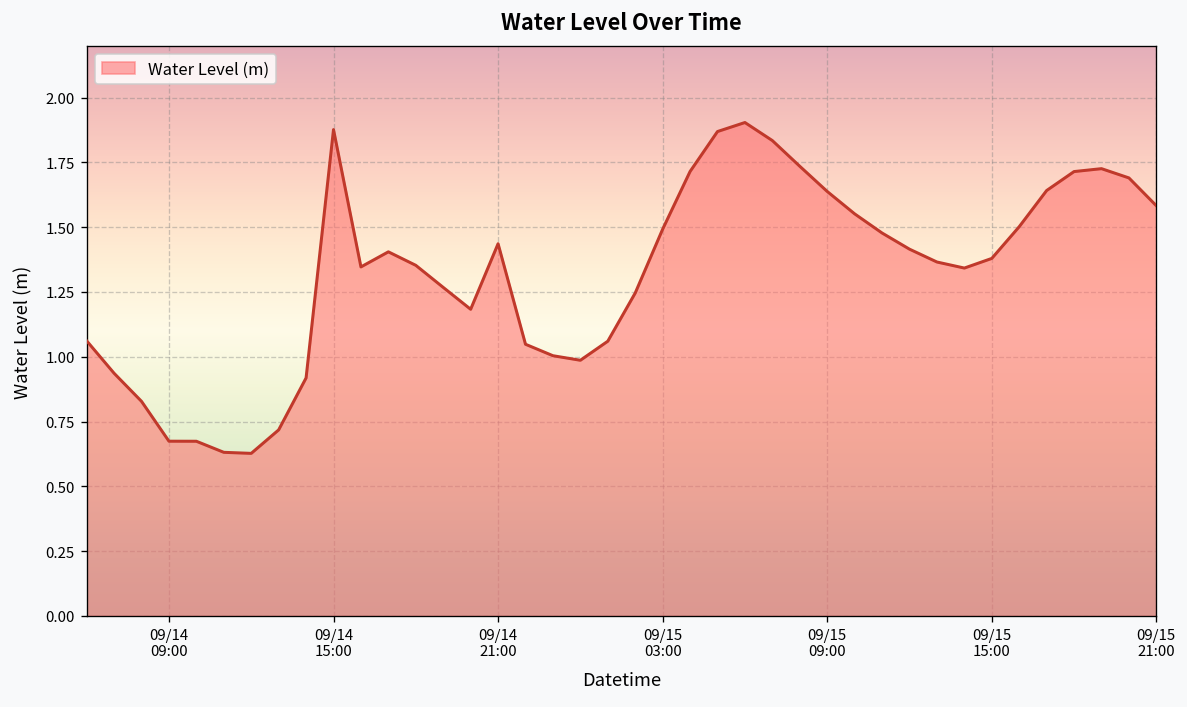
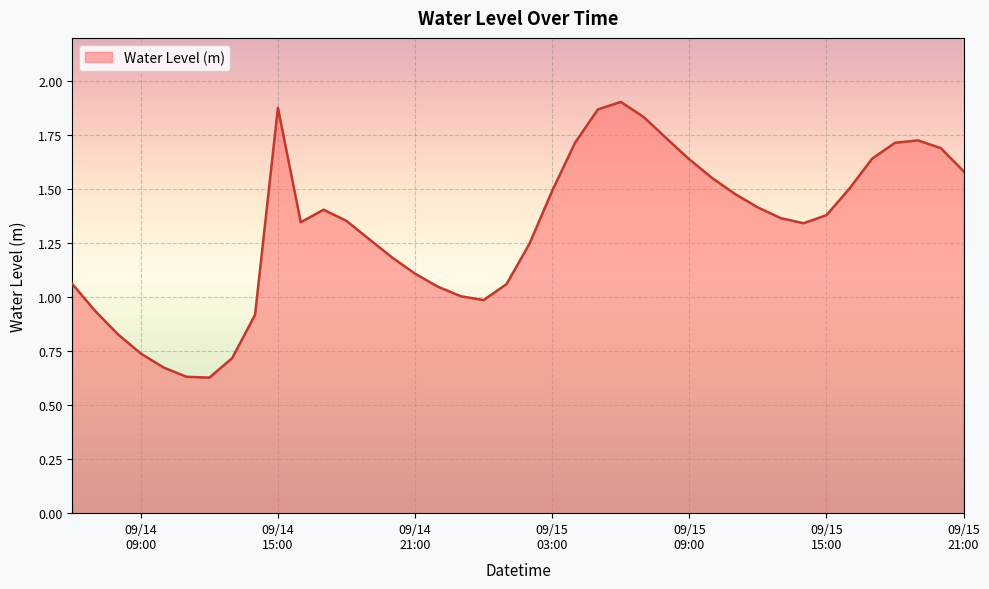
  {
-   "09/14 09:00": 0.67,
+   "09/14 09:00": 0.74,
    "09/14 15:00": 1.88,
-   "09/14 21:00": 1.44,
+   "09/14 21:00": 1.11,
    "09/15 03:00": 1.49,
    "09/15 09:00": 1.64,
    "09/15 15:00": 1.38,
    "09/15 21:00": 1.58
  }
